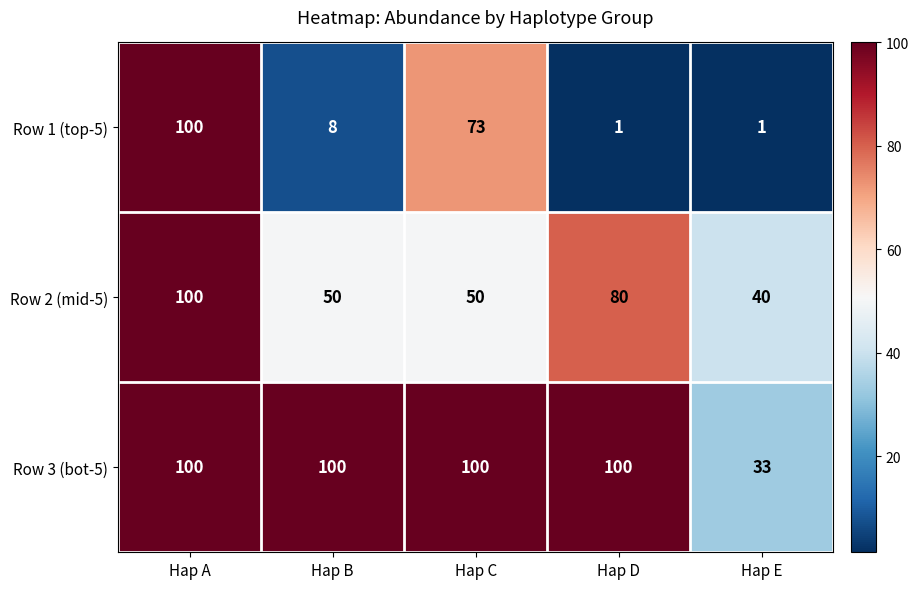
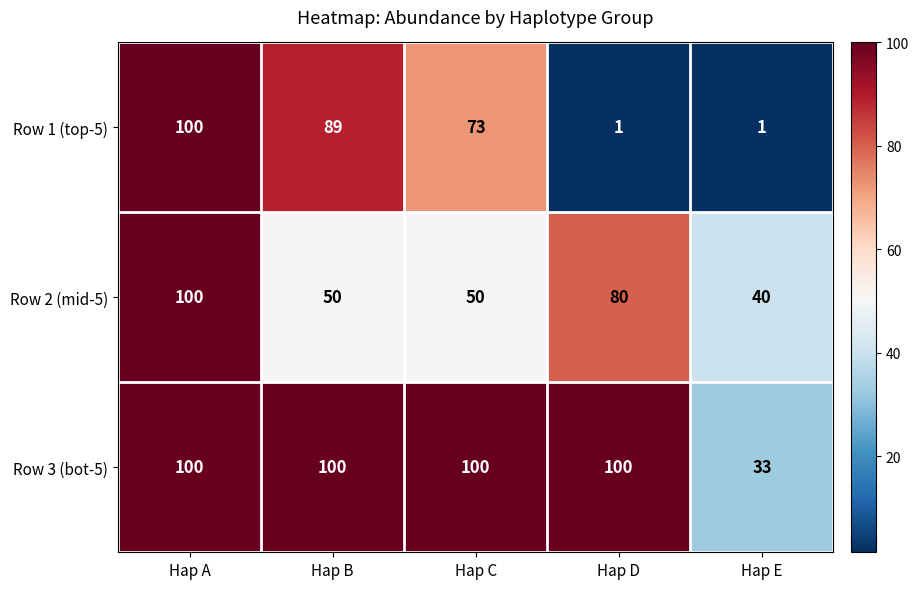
  {
    "Row 1 (top-5)": {
      "Hap A": 100,
-     "Hap B": 8,
+     "Hap B": 89,
      "Hap C": 73,
      "Hap D": 1,
      "Hap E": 1
    },
    "Row 2 (mid-5)": {
      "Hap A": 100,
      "Hap B": 50,
      "Hap C": 50,
      "Hap D": 80,
      "Hap E": 40
    },
    "Row 3 (bot-5)": {
      "Hap A": 100,
      "Hap B": 100,
      "Hap C": 100,
      "Hap D": 100,
      "Hap E": 33
    }
  }
